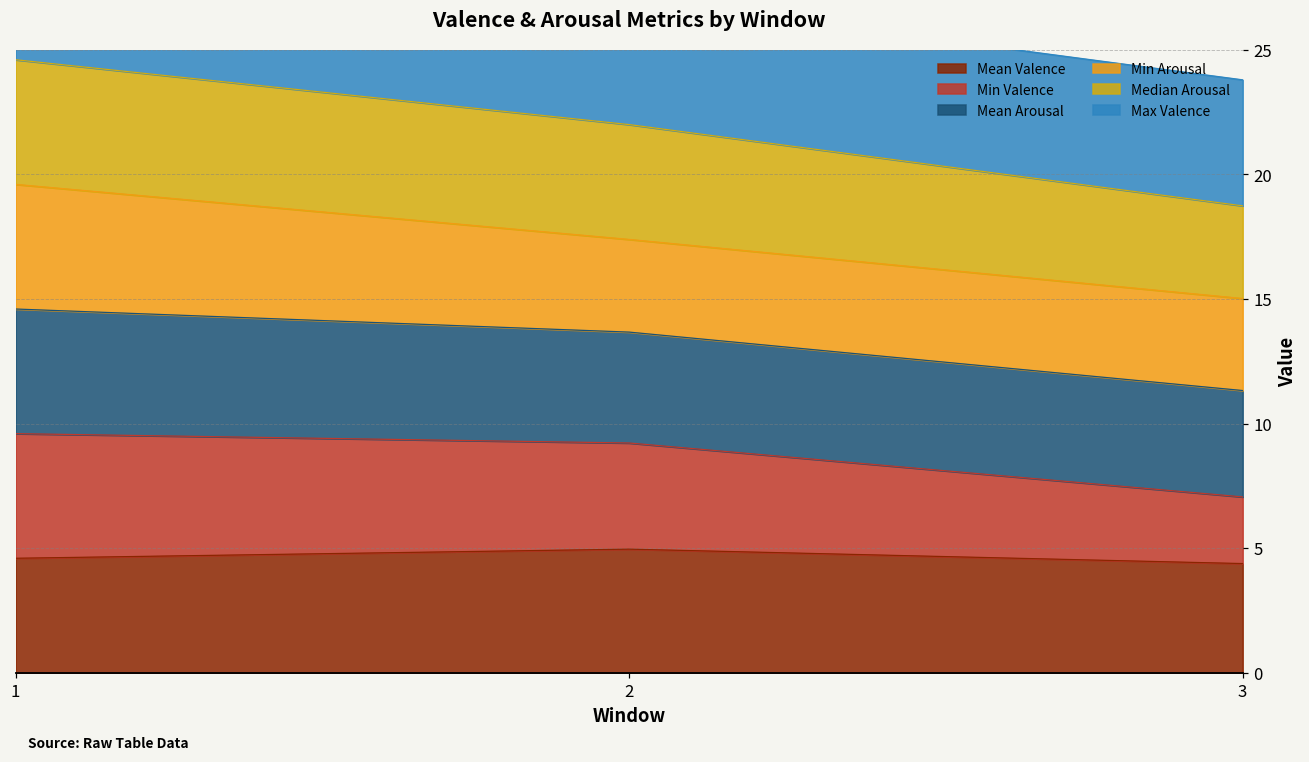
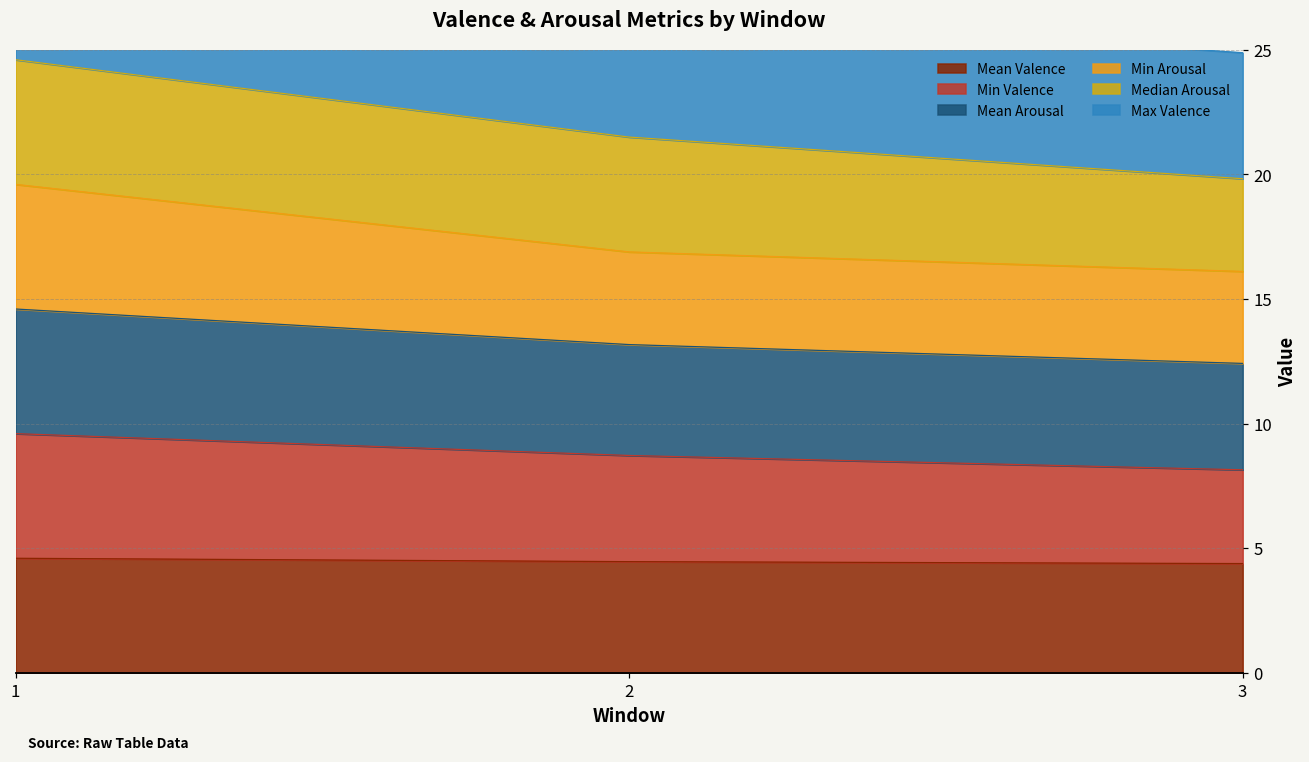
  {
    "Mean Valence": {
      "1": 4.6,
-     "2": 5.0,
+     "2": 4.5,
      "3": 4.4
    },
    "Min Valence": {
      "1": 5.0,
      "2": 4.3,
-     "3": 2.7
+     "3": 3.8
    },
    "Mean Arousal": {
      "1": 5.0,
      "2": 4.4,
      "3": 4.3
    },
    "Max Valence": {
      "3": 5.1
    }
  }
